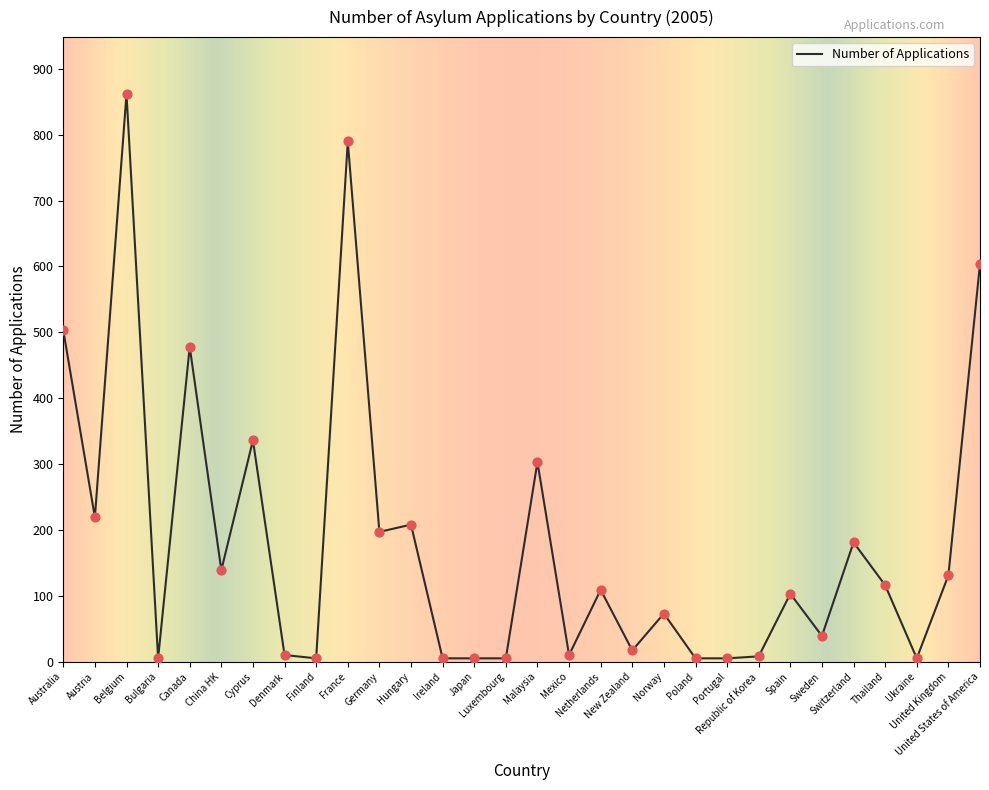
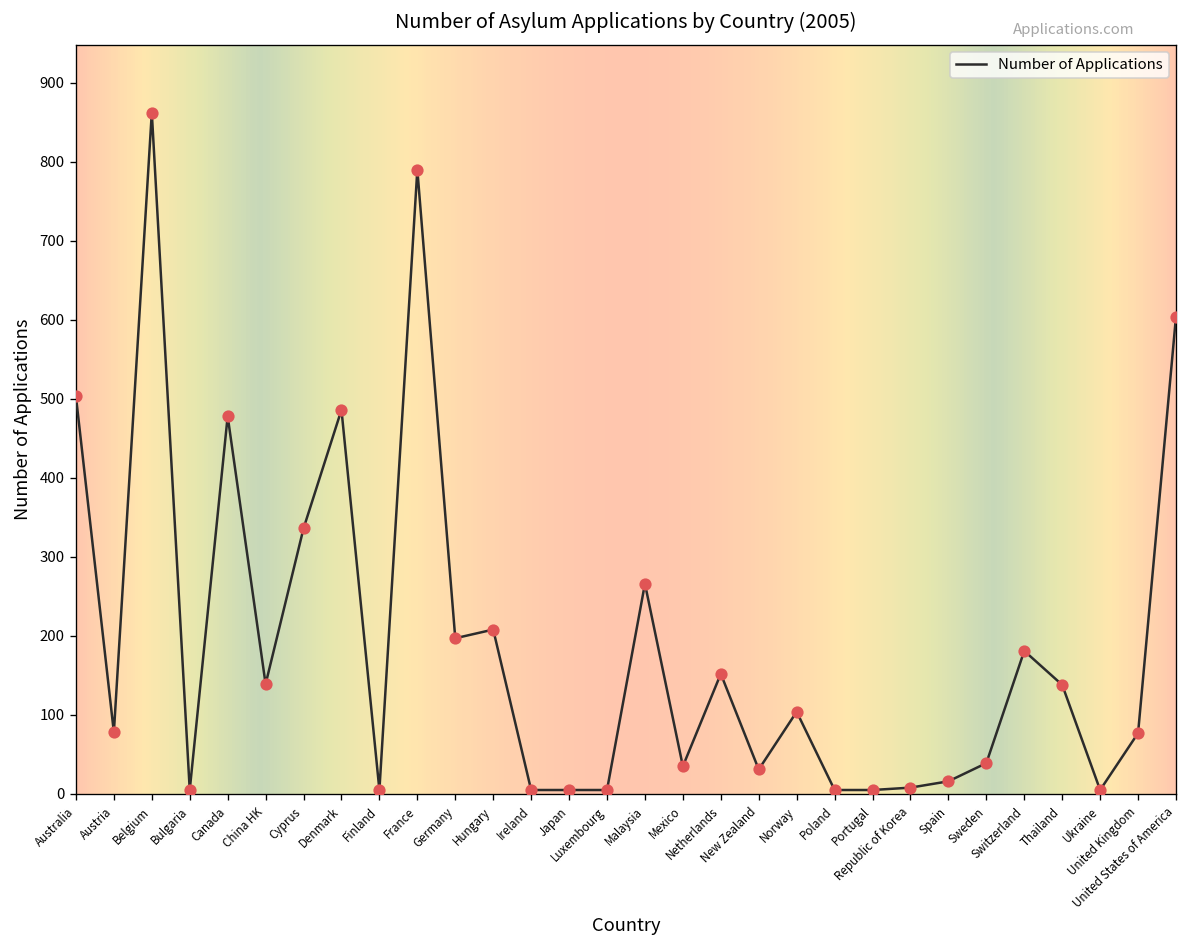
  {
    "Australia": 500,
-   "Austria": 220,
+   "Austria": 80,
    "Belgium": 860,
    "Bulgaria": 10,
    "Canada": 480,
    "China HK": 140,
    "Cyprus": 340,
-   "Denmark": 10,
+   "Denmark": 490,
    "Finland": 10,
    "France": 790,
    "Germany": 200,
    "Hungary": 210,
    "Ireland": 10,
    "Japan": 10,
    "Luxembourg": 10,
-   "Malaysia": 300,
-   "Mexico": 10,
-   "Netherlands": 110,
-   "New Zealand": 20,
-   "Norway": 70,
+   "Malaysia": 270,
+   "Mexico": 40,
+   "Netherlands": 150,
+   "New Zealand": 30,
+   "Norway": 100,
    "Poland": 10,
    "Portugal": 10,
    "Republic of Korea": 10,
-   "Spain": 100,
+   "Spain": 20,
    "Sweden": 40,
    "Switzerland": 180,
-   "Thailand": 120,
+   "Thailand": 140,
    "Ukraine": 10,
-   "United Kingdom": 130,
+   "United Kingdom": 80,
    "United States of America": 600
  }
